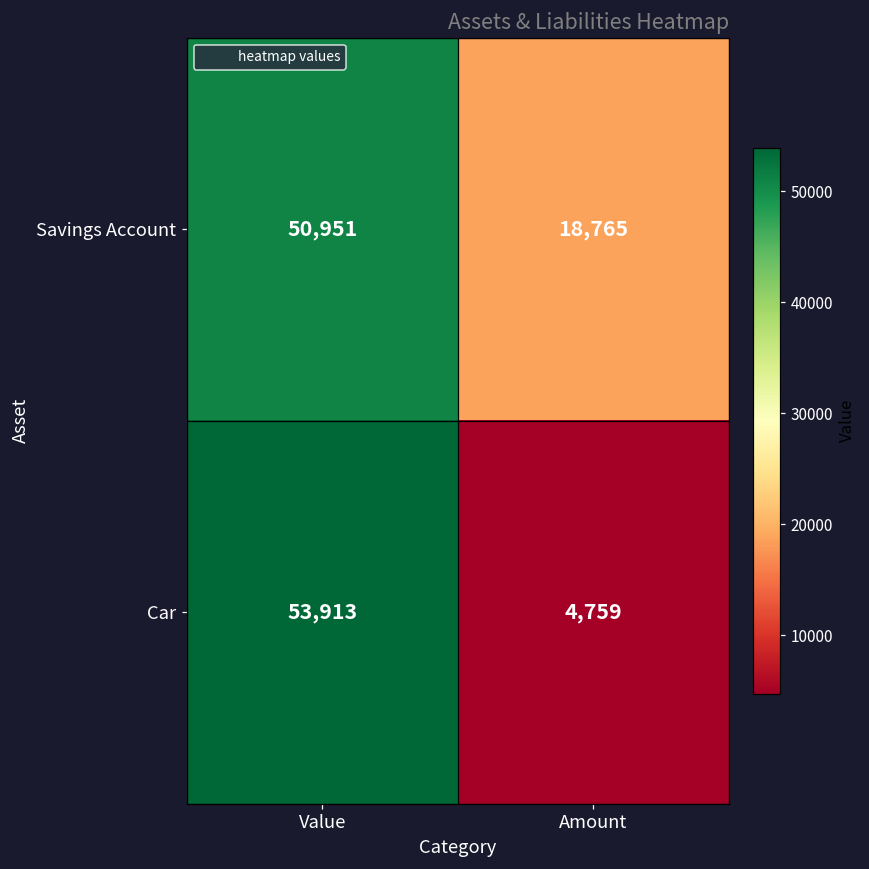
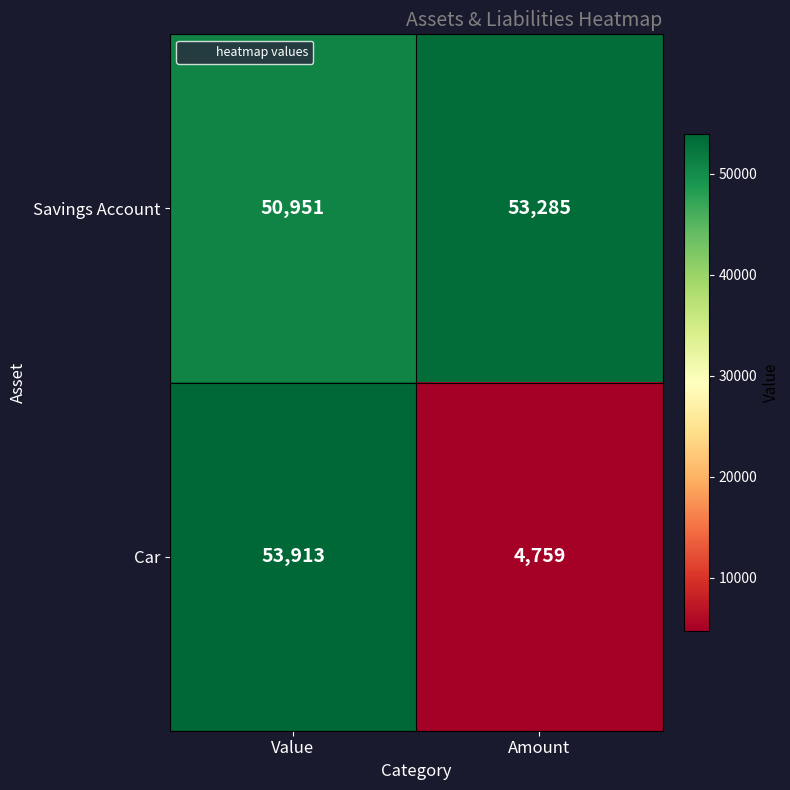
  {
    "Savings Account": {
      "Value": "50,951",
-     "Amount": "18,765"
+     "Amount": "53,285"
    },
    "Car": {
      "Value": "53,913",
      "Amount": "4,759"
    }
  }
